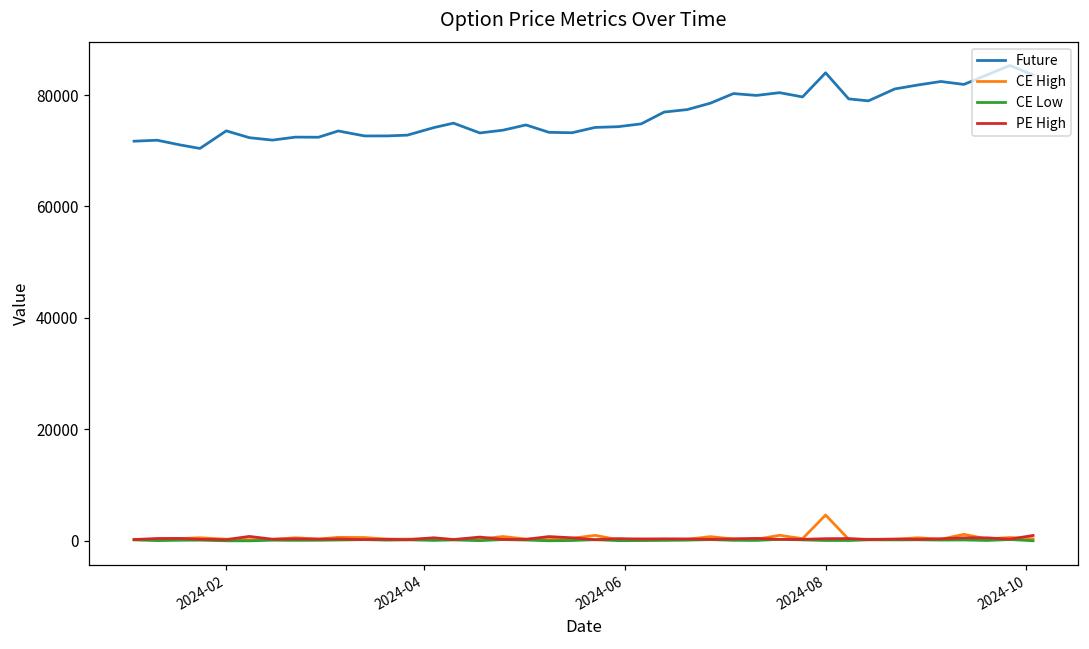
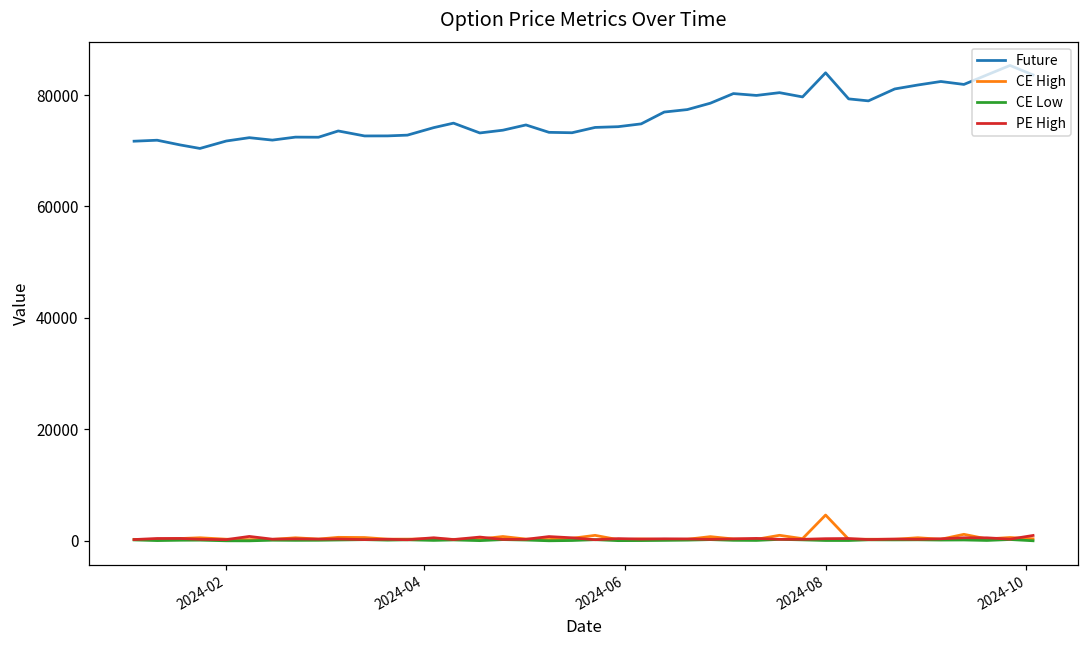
  {
    "Future": {
-     "2024-02": 74000,
+     "2024-02": 72000,
      "2024-08": 84000
    },
    "CE High": {
      "2024-08": 5000
    }
  }
